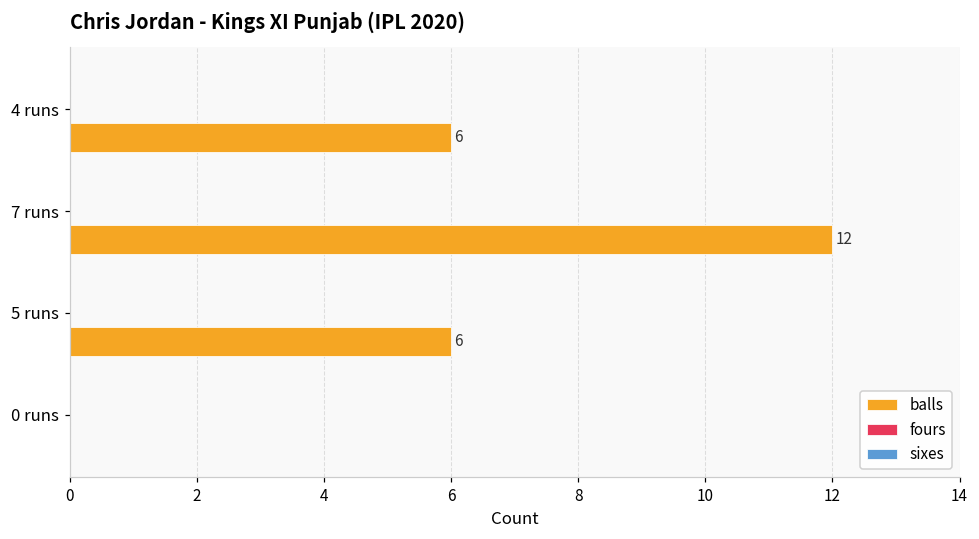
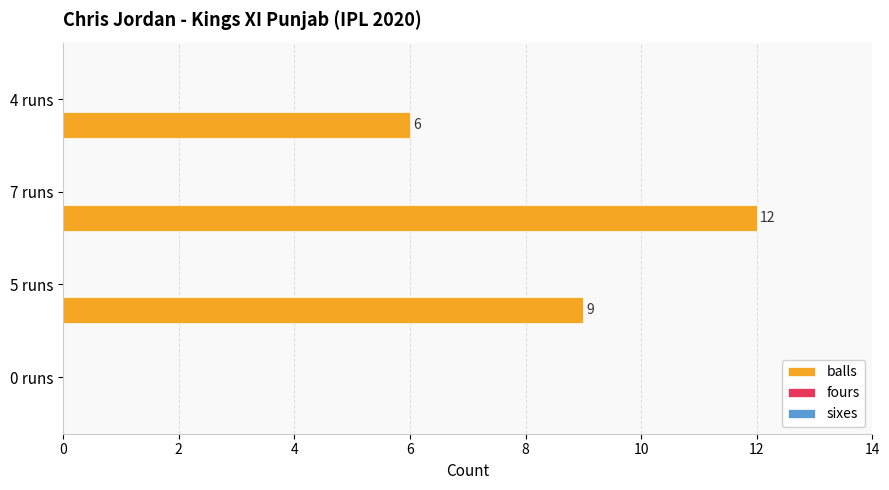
  {
    "balls": {
      "4 runs": 6,
      "7 runs": 12,
-     "5 runs": 6
+     "5 runs": 9
    },
    "fours": {
      "4 runs": 0.0,
      "7 runs": 0.0,
      "5 runs": 0.0,
      "0 runs": 0.0
    },
    "sixes": {
      "4 runs": 0.0,
      "7 runs": 0.0,
      "5 runs": 0.0,
      "0 runs": 0.0
    }
  }
